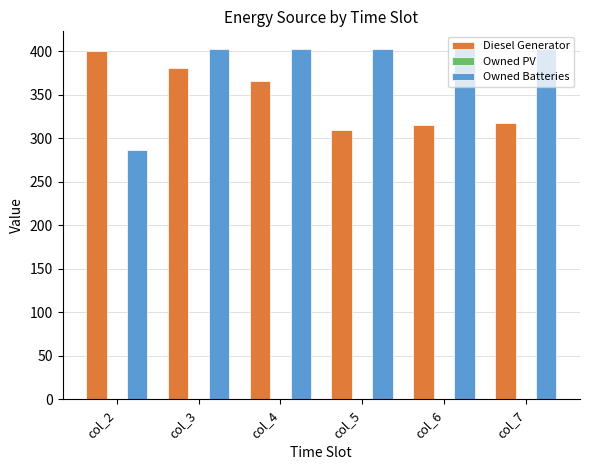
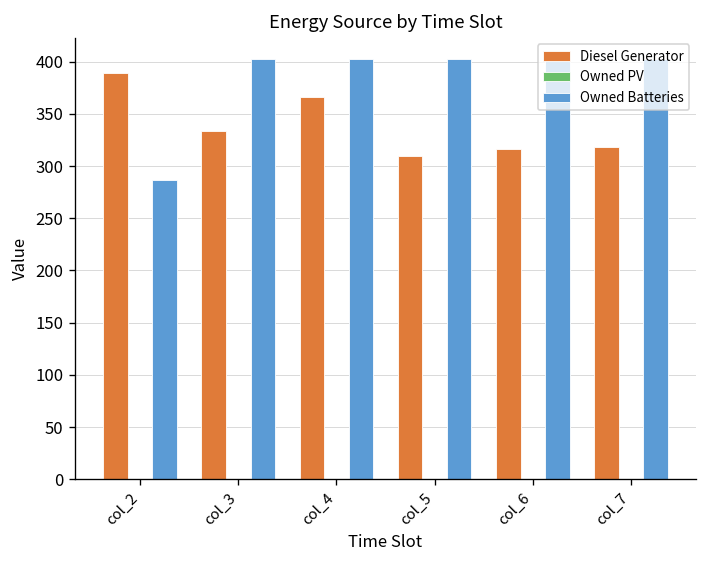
  {
    "Diesel Generator": {
-     "col_2": 400,
-     "col_3": 380,
+     "col_2": 390,
+     "col_3": 330,
      "col_4": 370,
      "col_5": 310,
      "col_6": 320,
      "col_7": 320
    },
    "Owned PV": {
      "col_2": 0,
      "col_3": 0,
      "col_4": 0,
      "col_5": 0,
      "col_6": 0,
      "col_7": 0
    },
    "Owned Batteries": {
      "col_2": 290,
      "col_3": 400,
      "col_4": 400,
      "col_5": 400
    }
  }
